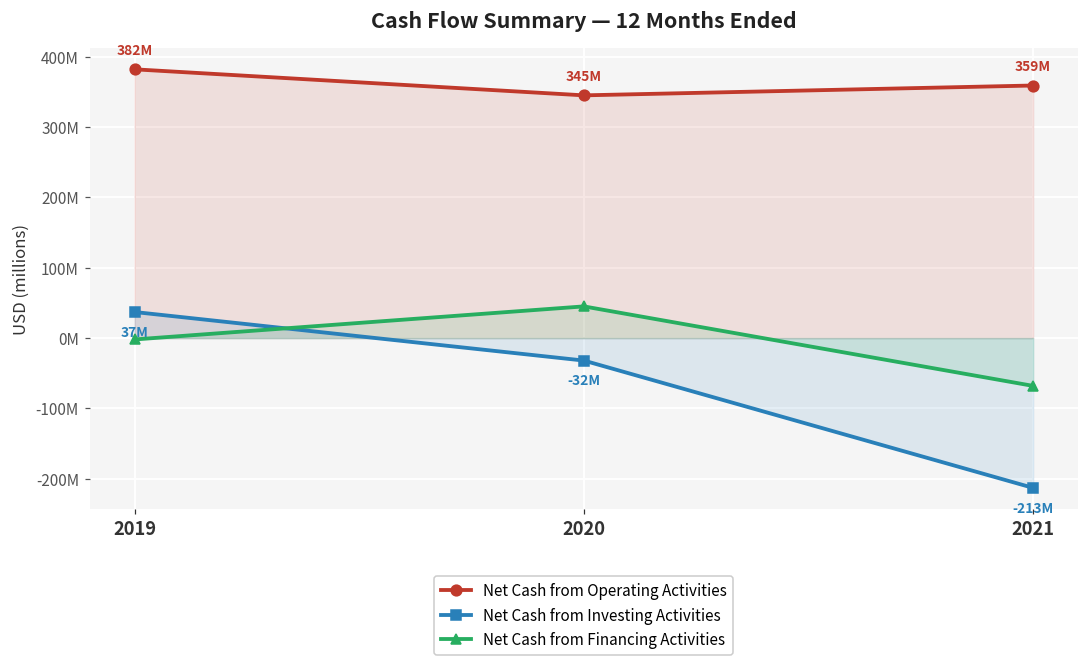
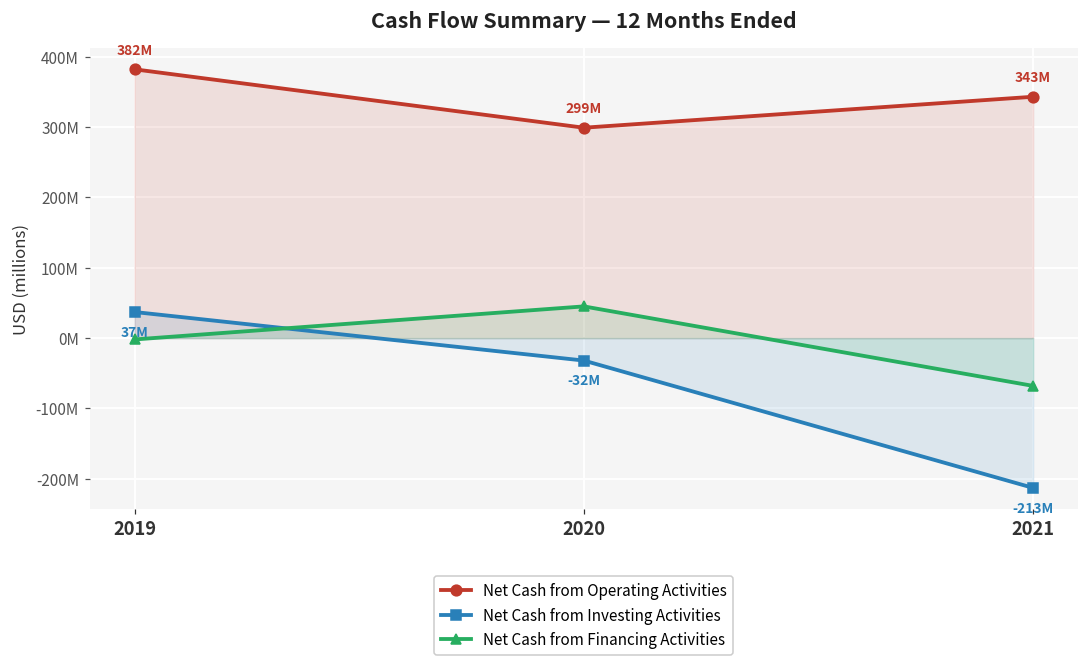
  {
    "Net Cash from Operating Activities": {
      "2019": "382M",
-     "2020": "345M",
-     "2021": "359M"
+     "2020": "299M",
+     "2021": "343M"
    }
  }
